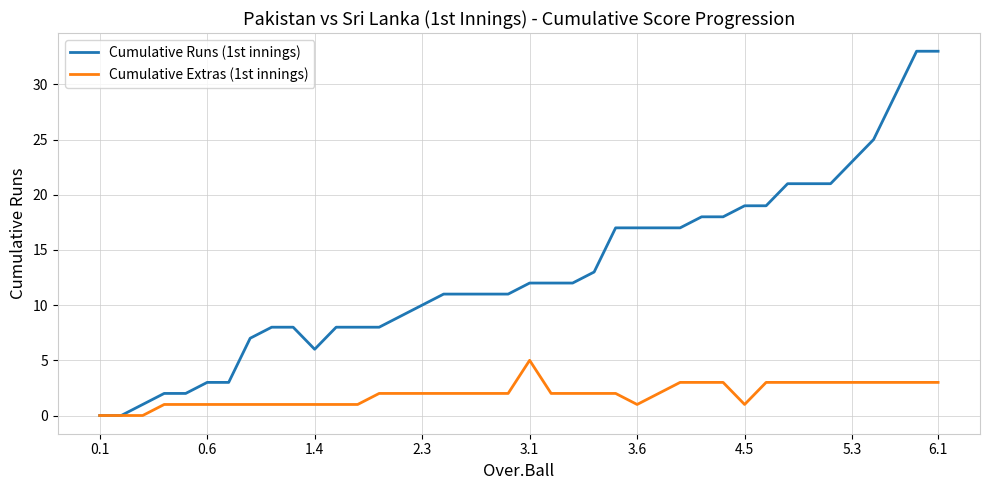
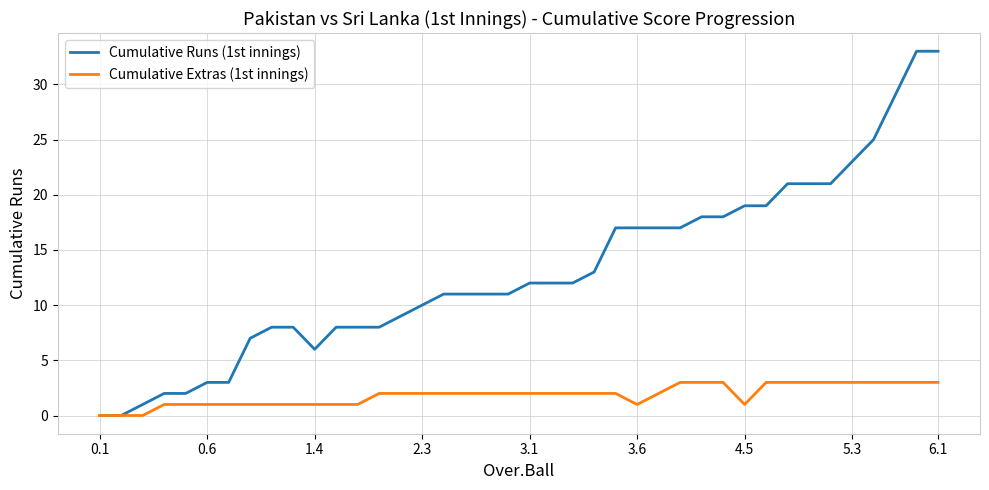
  {
    "Cumulative Runs (1st innings)": {
      "0.6": 3,
      "1.4": 6,
      "2.3": 10,
      "3.1": 12,
      "3.6": 17,
      "4.5": 19,
      "5.3": 23,
      "6.1": 33
    },
    "Cumulative Extras (1st innings)": {
      "0.6": 1,
      "1.4": 1,
      "2.3": 2,
-     "3.1": 5,
+     "3.1": 2,
      "3.6": 1,
      "4.5": 1,
      "5.3": 3,
      "6.1": 3
    }
  }
